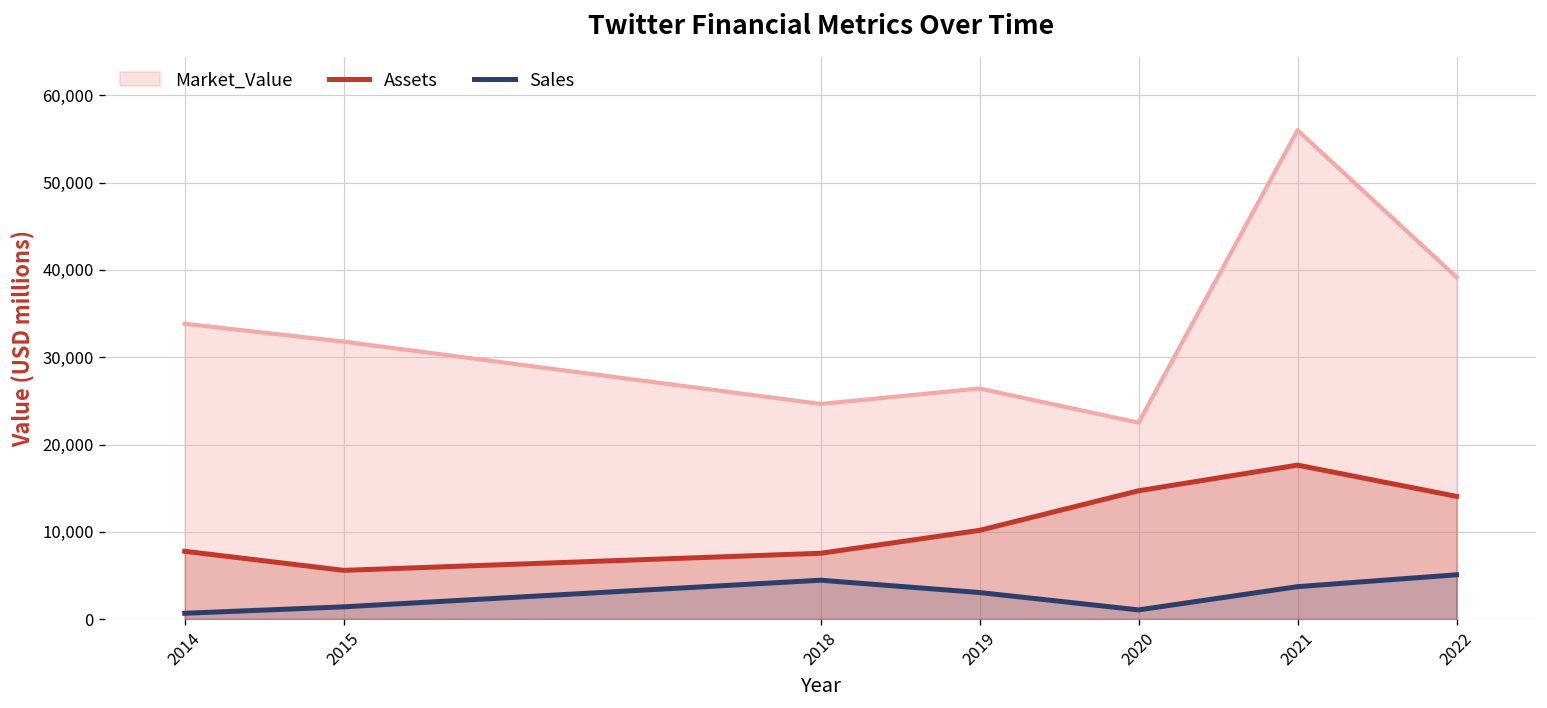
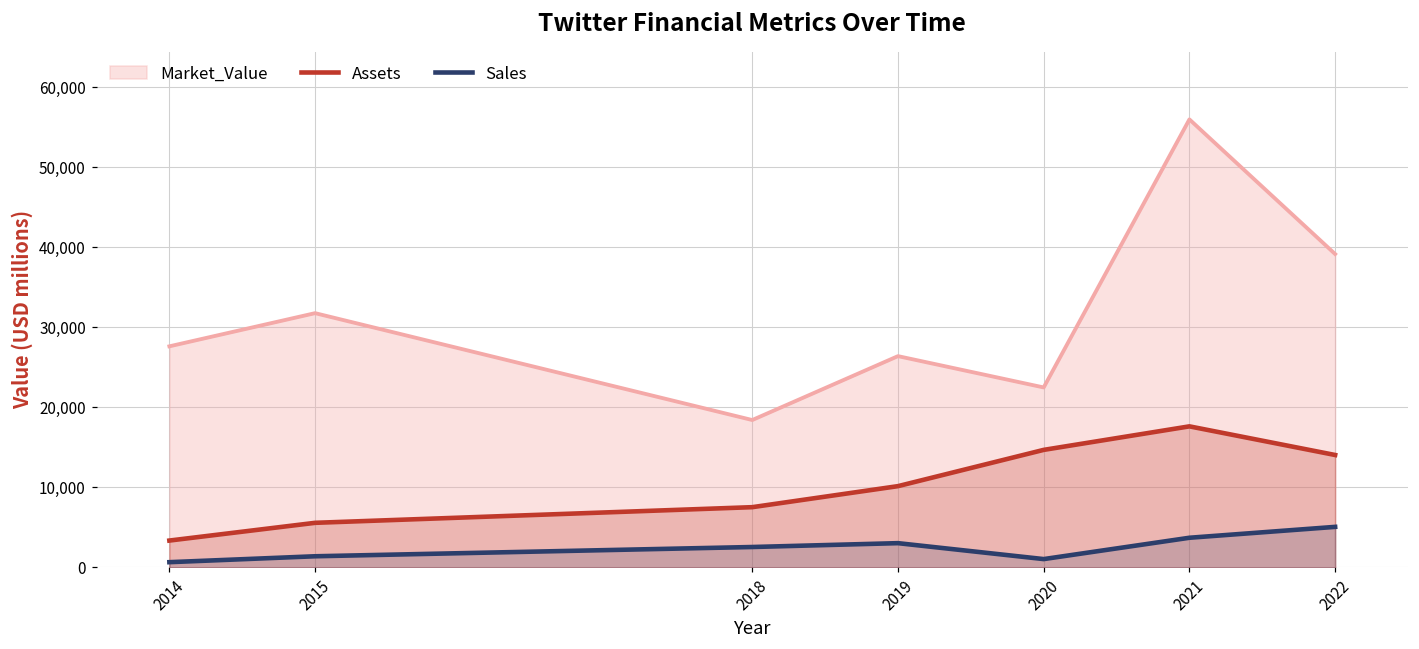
  {
    "Market_Value": {
-     "2014": "34,000",
+     "2014": "28,000",
      "2015": "32,000",
-     "2018": "25,000",
+     "2018": "18,000",
      "2019": "26,000",
      "2020": "23,000",
      "2021": "56,000",
      "2022": "39,000"
    },
    "Assets": {
-     "2014": "8,000",
+     "2014": "3,000",
      "2015": "6,000",
      "2018": "8,000",
      "2019": "10,000",
      "2020": "15,000",
      "2021": "18,000",
      "2022": "14,000"
    },
    "Sales": {
      "2014": "1,000",
      "2015": "1,000",
-     "2018": "4,000",
+     "2018": "3,000",
      "2019": "3,000",
      "2020": "1,000",
      "2021": "4,000",
      "2022": "5,000"
    }
  }
